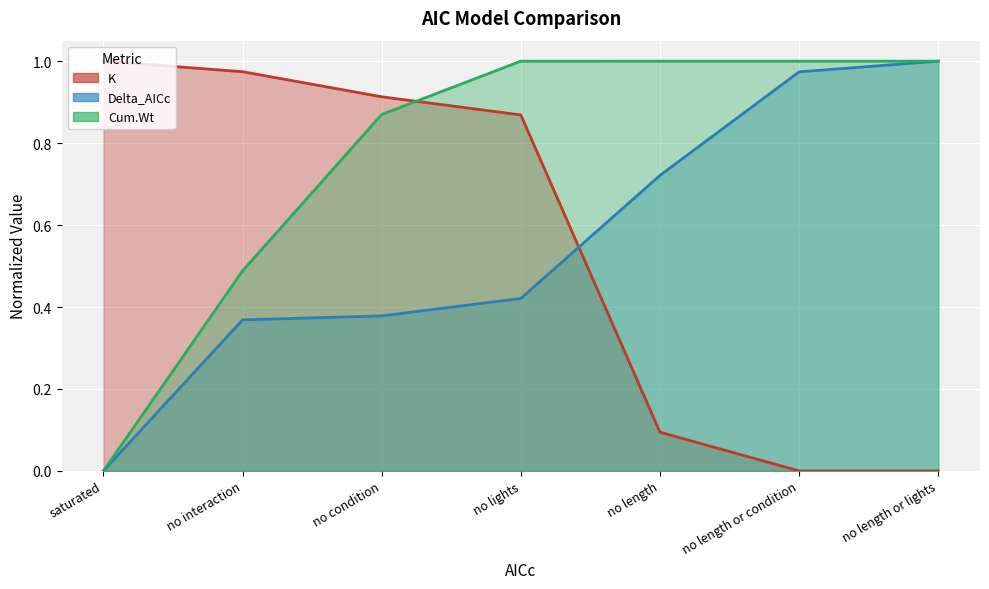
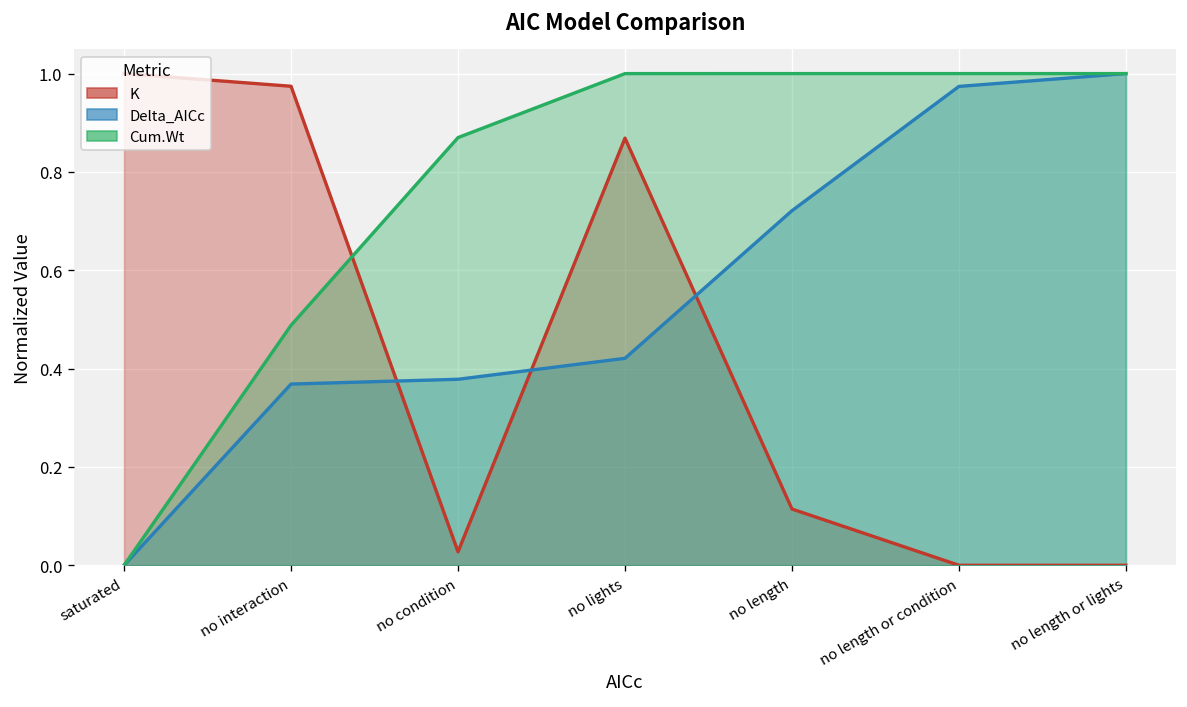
  {
    "K": {
      "no interaction": 0.97,
-     "no condition": 0.91,
+     "no condition": 0.03,
      "no lights": 0.87,
-     "no length": 0.09,
+     "no length": 0.11,
      "no length or condition": 0.00,
      "no length or lights": 0.00
    }
  }
